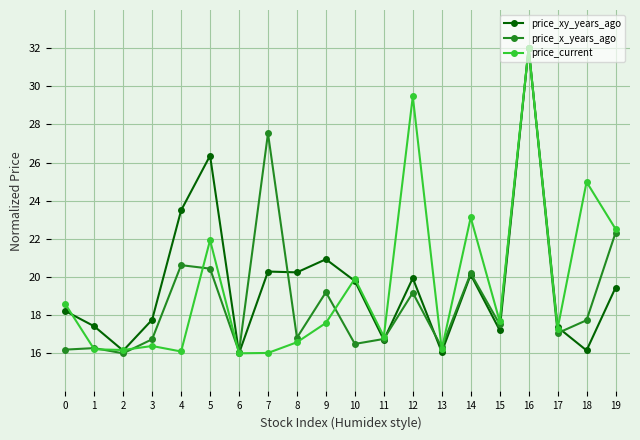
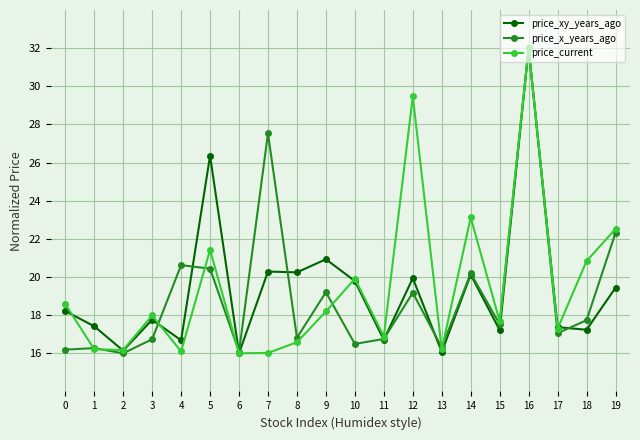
  {
    "price_xy_years_ago": {
      "0": 18.2,
      "1": 17.4,
      "3": 17.8,
-     "4": 23.5,
+     "4": 16.7,
      "5": 26.4,
      "7": 20.3,
      "8": 20.2,
      "9": 20.9,
      "12": 19.9,
      "13": 16.1,
      "15": 17.2,
-     "18": 16.2,
+     "18": 17.2,
      "19": 19.4
    },
    "price_x_years_ago": {
      "0": 16.2,
      "2": 16.0,
      "3": 16.7,
      "4": 20.6,
      "5": 20.4,
      "7": 27.5,
      "8": 16.8,
      "9": 19.2,
      "10": 16.5,
      "12": 19.2,
      "15": 17.5,
      "17": 17.1,
      "18": 17.7,
      "19": 22.3
    },
    "price_current": {
      "0": 18.6,
-     "3": 16.4,
+     "3": 18.0,
      "4": 16.1,
-     "5": 21.9,
+     "5": 21.4,
      "7": 16.0,
      "8": 16.6,
-     "9": 17.6,
+     "9": 18.2,
      "12": 29.5,
      "14": 23.1,
      "15": 17.7,
-     "18": 25.0,
+     "18": 20.8,
      "19": 22.5
    }
  }
